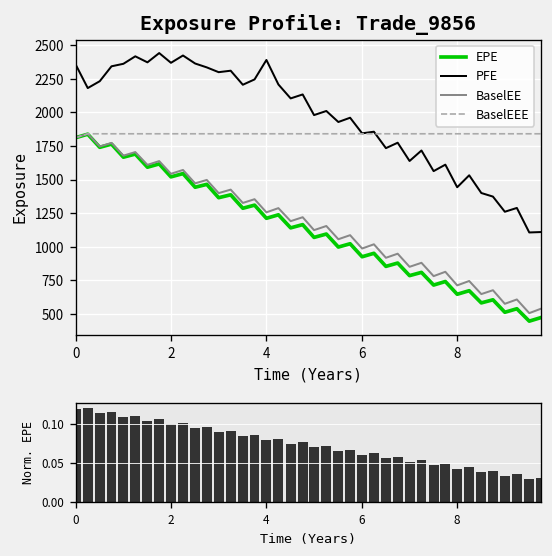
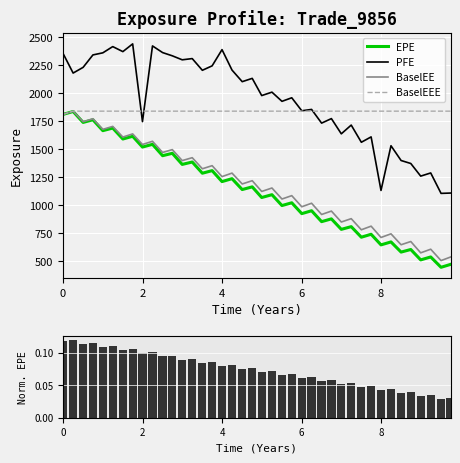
  {
    "Exposure Profile: Trade_9856": {
      "EPE": {
        "2": 1520,
        "4": 1210,
        "8": 650
      },
      "PFE": {
        "0": 2360,
-       "2": 2370,
+       "2": 1750,
        "4": 2390,
-       "8": 1440
+       "8": 1130
      }
    }
  }
